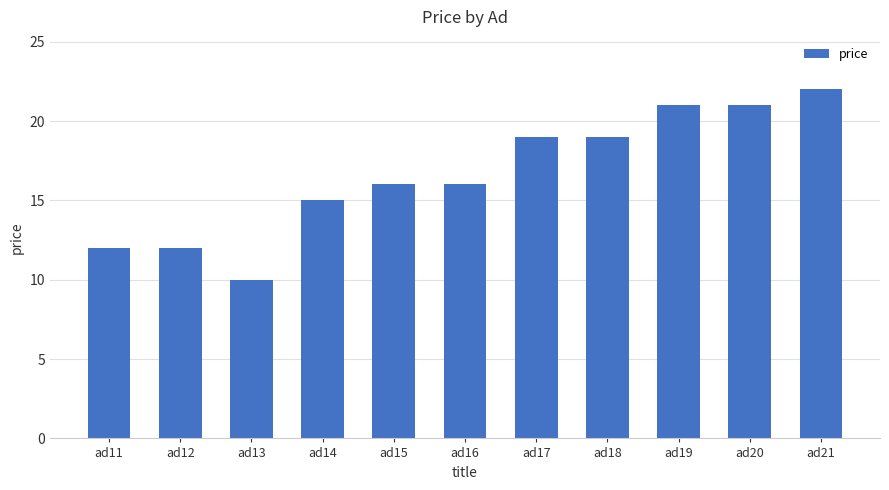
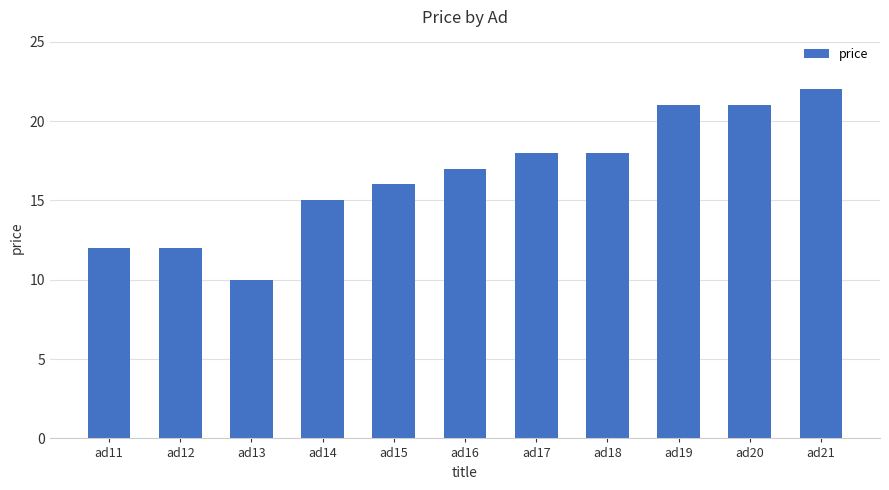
  {
    "ad11": 12,
    "ad12": 12,
    "ad13": 10,
    "ad14": 15,
    "ad15": 16,
-   "ad16": 16,
-   "ad17": 19,
-   "ad18": 19,
+   "ad16": 17,
+   "ad17": 18,
+   "ad18": 18,
    "ad19": 21,
    "ad20": 21,
    "ad21": 22
  }
